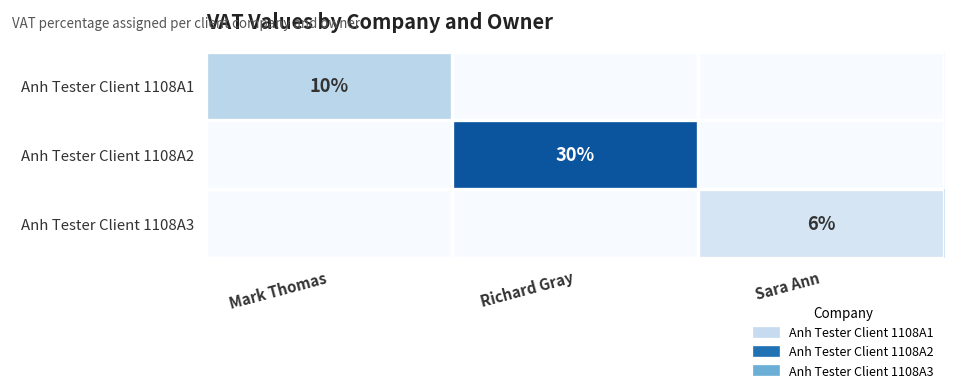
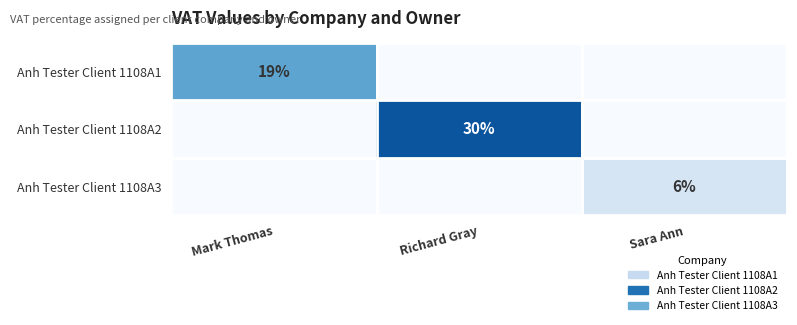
  {
    "Anh Tester Client 1108A1": {
-     "Mark Thomas": "10%"
+     "Mark Thomas": "19%"
    },
    "Anh Tester Client 1108A2": {
      "Richard Gray": "30%"
    },
    "Anh Tester Client 1108A3": {
      "Sara Ann": "6%"
    }
  }
